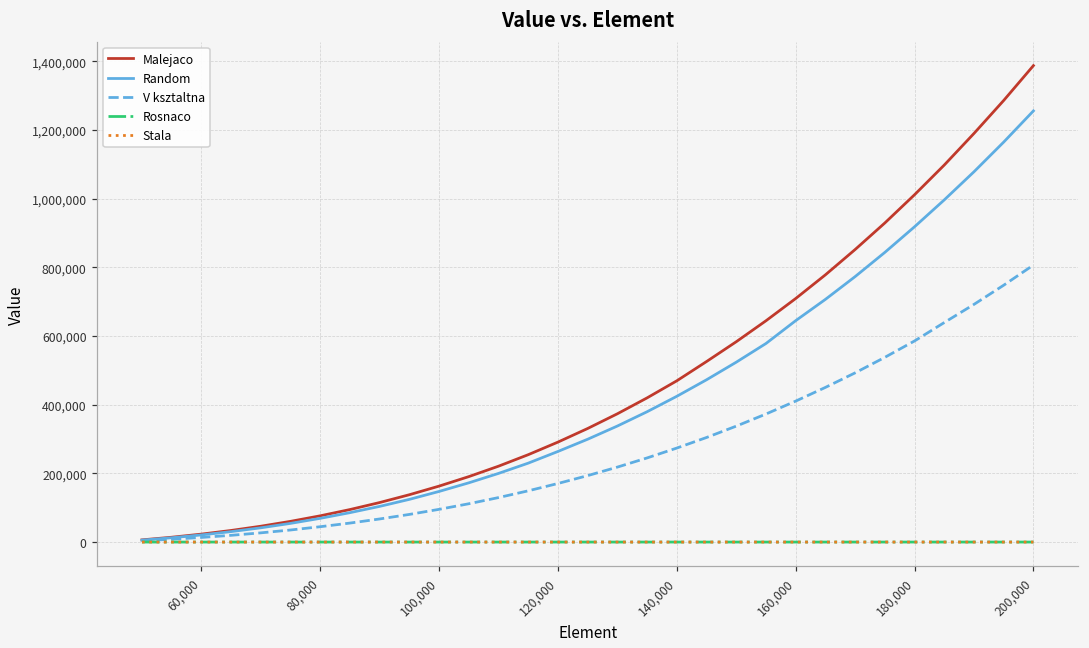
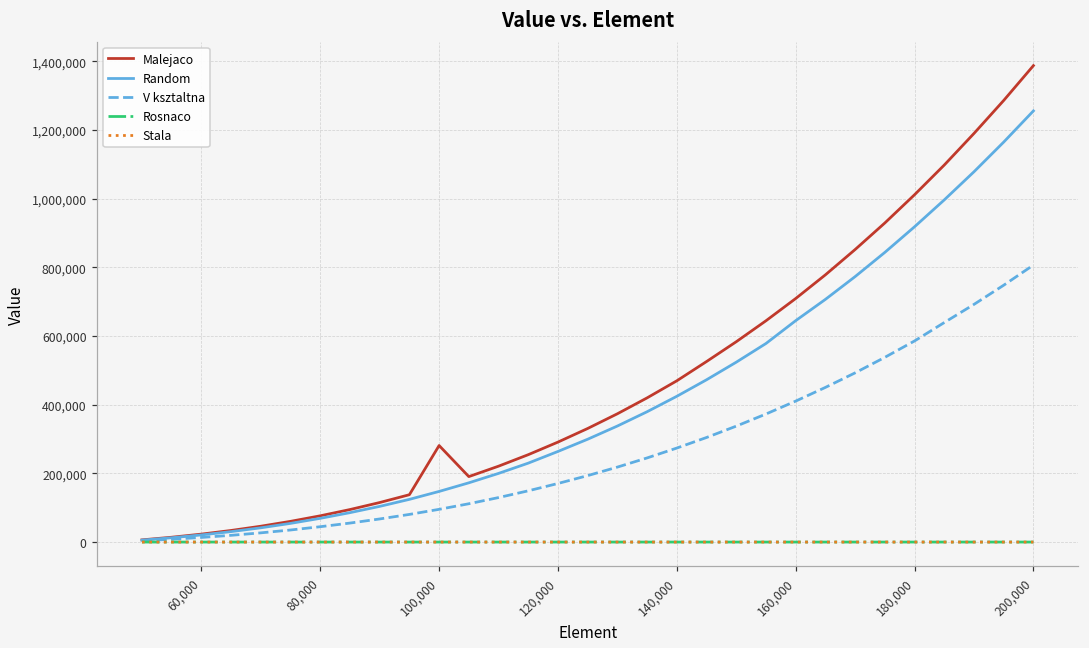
  {
    "Malejaco": {
-     "100,000": "160,000",
+     "100,000": "280,000",
      "120,000": "290,000",
      "140,000": "470,000",
      "160,000": "710,000",
      "180,000": "1,010,000",
      "200,000": "1,390,000"
    },
    "Stala": {
      "60,000": "0",
      "80,000": "0",
      "100,000": "0",
      "120,000": "0",
      "140,000": "0",
      "160,000": "0",
      "180,000": "0",
      "200,000": "0"
    }
  }
